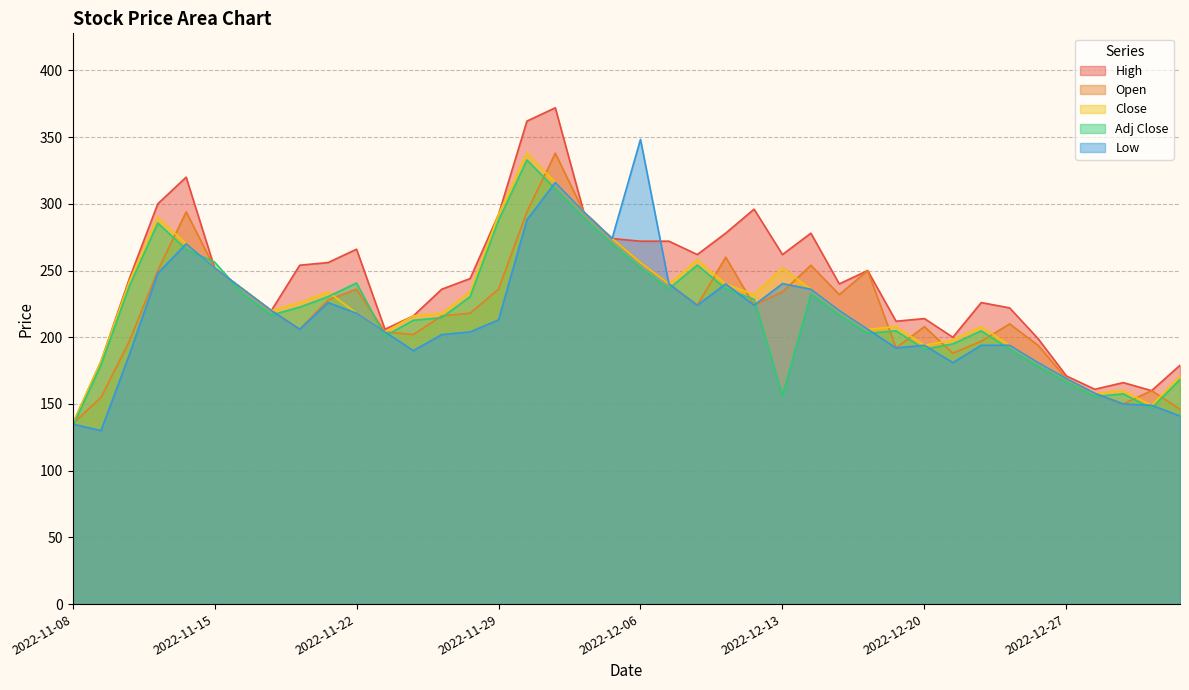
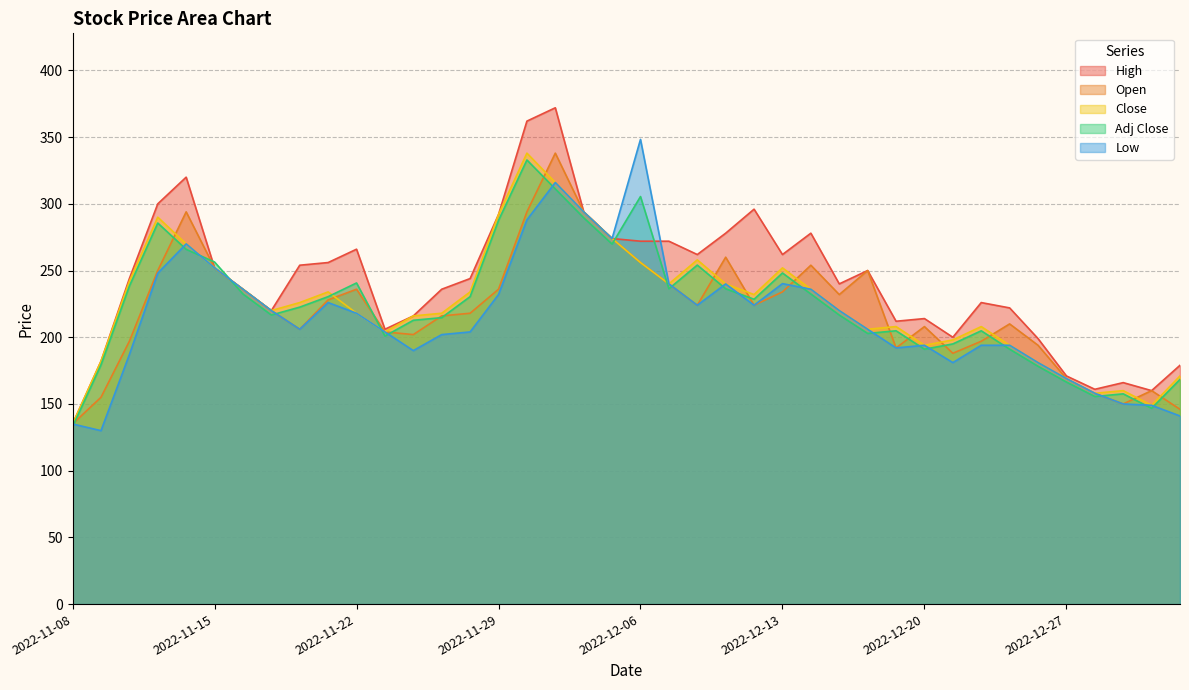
  {
    "Adj Close": {
      "2022-11-08": 133,
      "2022-11-15": 256,
      "2022-11-22": 241,
      "2022-11-29": 288,
-     "2022-12-06": 252,
-     "2022-12-13": 156,
+     "2022-12-06": 305,
+     "2022-12-13": 248,
      "2022-12-20": 191,
      "2022-12-27": 166
    },
    "Low": {
-     "2022-11-29": 213,
+     "2022-11-29": 232,
      "2022-12-06": 348,
      "2022-12-13": 240
    }
  }
